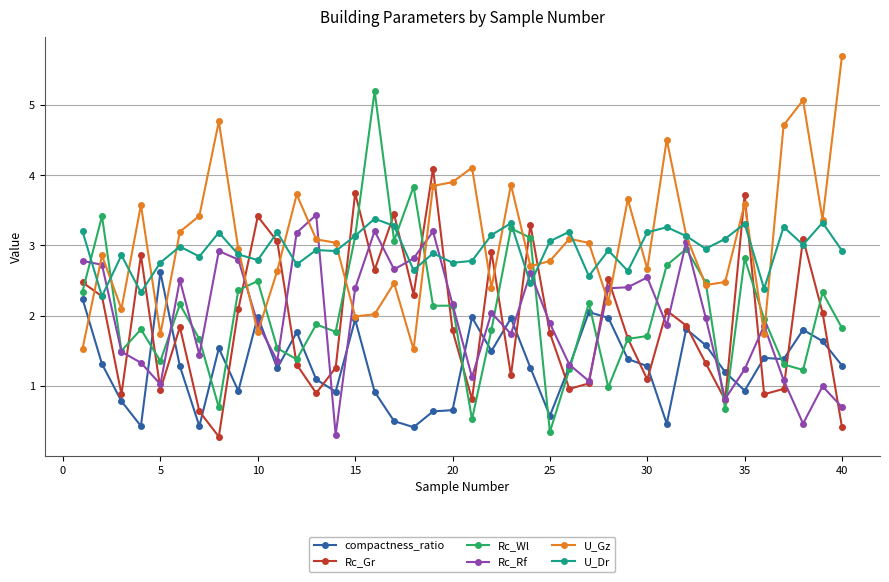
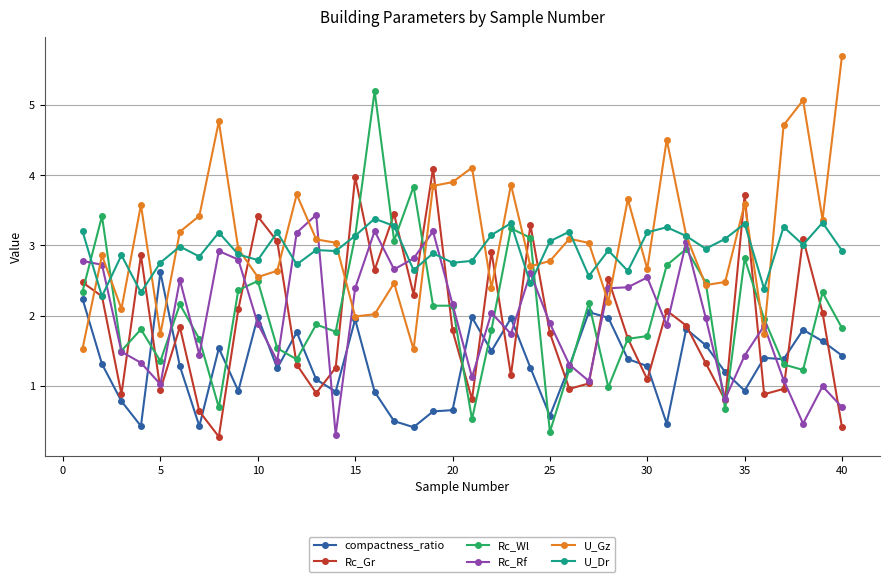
  {
    "compactness_ratio": {
      "5": 2.6,
      "10": 2.0,
      "15": 1.9,
      "20": 0.7,
      "25": 0.6,
      "30": 1.3,
      "35": 0.9,
-     "40": 1.3
+     "40": 1.4
    },
    "Rc_Gr": {
      "5": 0.9,
      "10": 3.4,
-     "15": 3.7,
+     "15": 4.0,
      "20": 1.8,
      "25": 1.7,
      "30": 1.1,
      "35": 3.7,
      "40": 0.4
    },
    "Rc_Rf": {
      "5": 1.0,
      "10": 1.9,
      "15": 2.4,
      "25": 1.9,
      "30": 2.5,
-     "35": 1.2,
+     "35": 1.4,
      "40": 0.7
    },
    "U_Gz": {
      "5": 1.7,
-     "10": 1.8,
+     "10": 2.5,
      "15": 2.0,
      "20": 3.9,
      "25": 2.8,
      "30": 2.7,
      "35": 3.6,
      "40": 5.7
    }
  }
